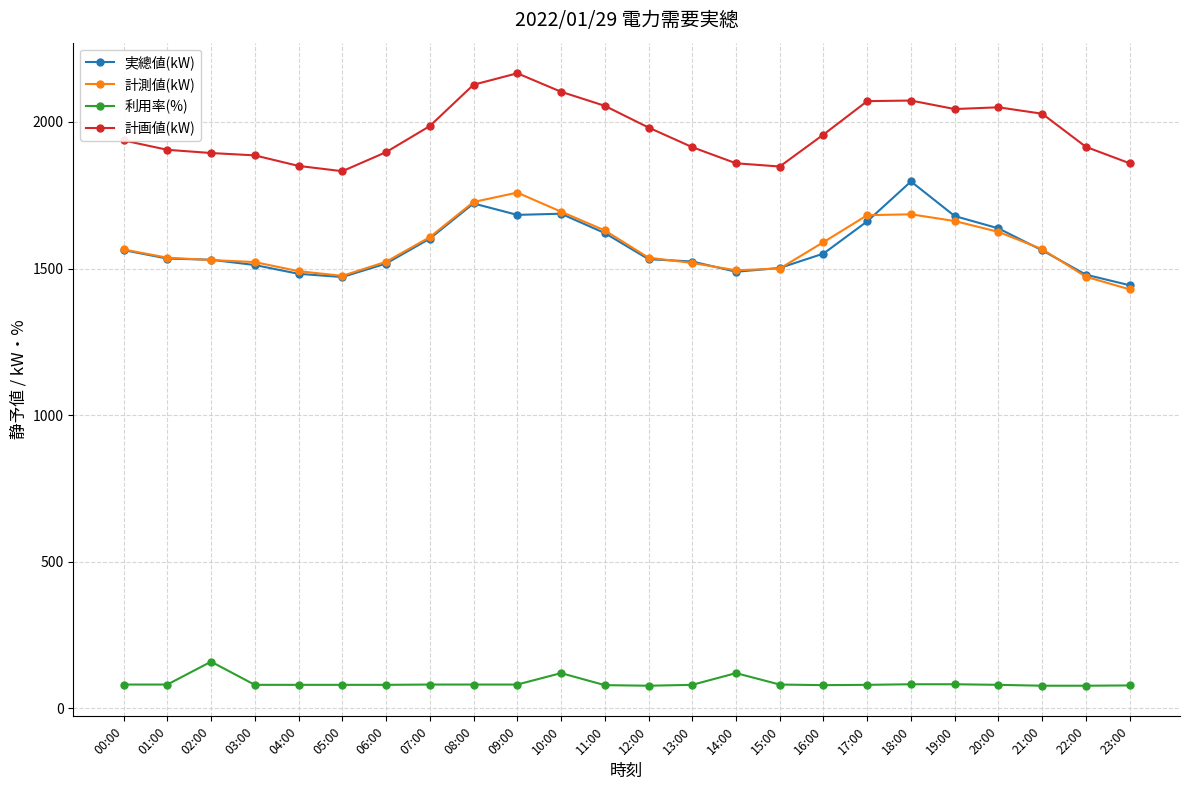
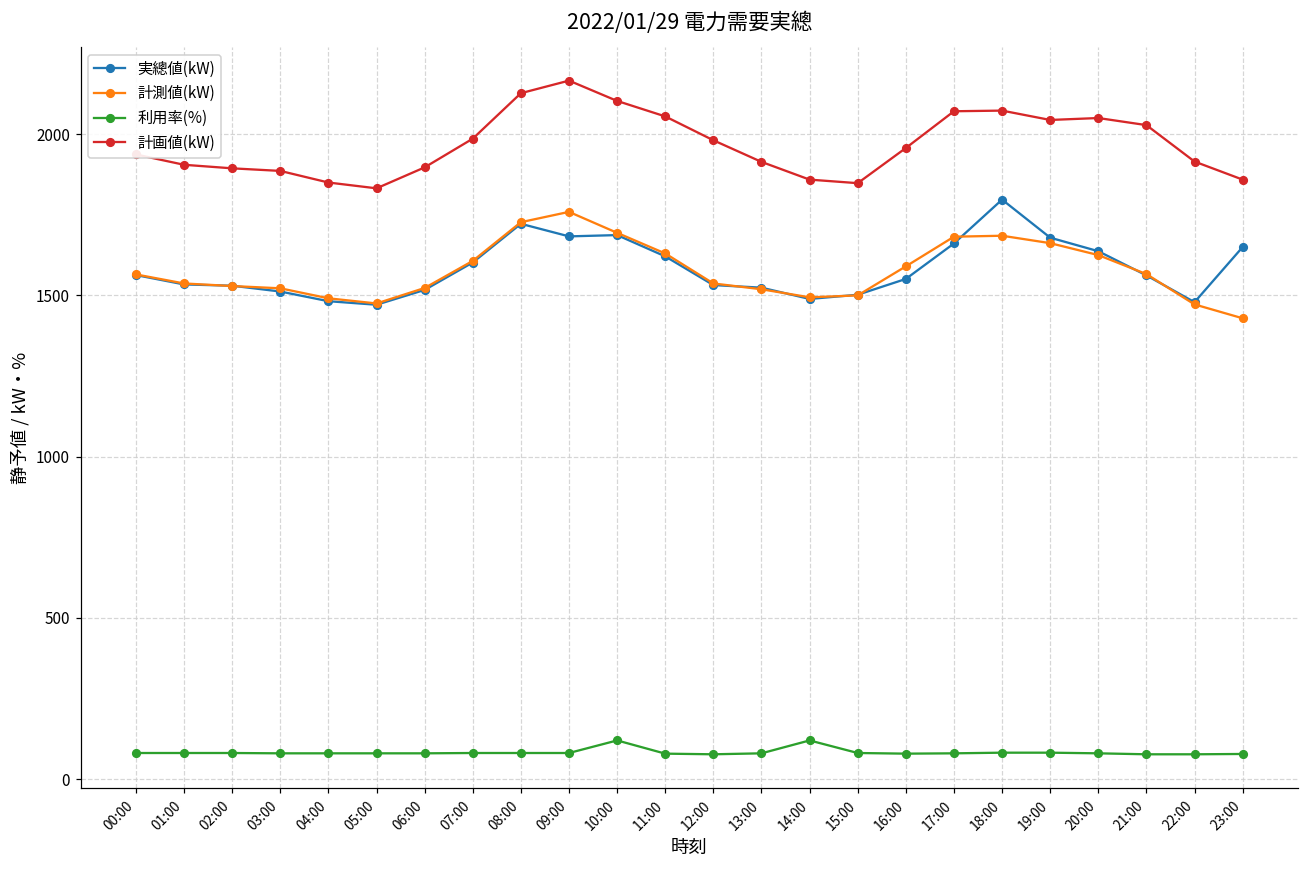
  {
    "実總値(kW)": {
      "03:00": 1510,
      "04:00": 1480,
      "09:00": 1680,
      "11:00": 1620,
      "16:00": 1550,
      "17:00": 1660,
      "18:00": 1800,
      "19:00": 1680,
      "20:00": 1640,
-     "23:00": 1440
+     "23:00": 1650
    },
    "計測値(kW)": {
      "03:00": 1520,
      "04:00": 1490,
      "09:00": 1760,
      "11:00": 1630,
      "16:00": 1590,
      "17:00": 1680,
      "18:00": 1690,
      "19:00": 1660,
      "20:00": 1630,
      "23:00": 1430
    },
    "利用率(%)": {
      "00:00": 80,
      "01:00": 80,
-     "02:00": 160,
+     "02:00": 80,
      "03:00": 80,
      "04:00": 80,
      "05:00": 80,
      "06:00": 80,
      "07:00": 80,
      "08:00": 80,
      "09:00": 80,
      "10:00": 120,
      "11:00": 80,
      "12:00": 80,
      "13:00": 80,
      "14:00": 120,
      "15:00": 80,
      "16:00": 80,
      "17:00": 80,
      "18:00": 80,
      "19:00": 80,
      "20:00": 80,
      "21:00": 80,
      "22:00": 80,
      "23:00": 80
    },
    "計画値(kW)": {
      "01:00": 1910,
      "02:00": 1890,
      "03:00": 1890,
      "04:00": 1850,
      "05:00": 1830,
      "06:00": 1900,
      "07:00": 1990,
      "08:00": 2130,
      "09:00": 2170,
      "10:00": 2100,
      "11:00": 2060,
      "12:00": 1980,
      "13:00": 1910,
      "14:00": 1860,
      "15:00": 1850,
      "16:00": 1960,
      "17:00": 2070,
      "18:00": 2070,
      "19:00": 2040,
      "20:00": 2050,
      "21:00": 2030,
      "22:00": 1920,
      "23:00": 1860
    }
  }
